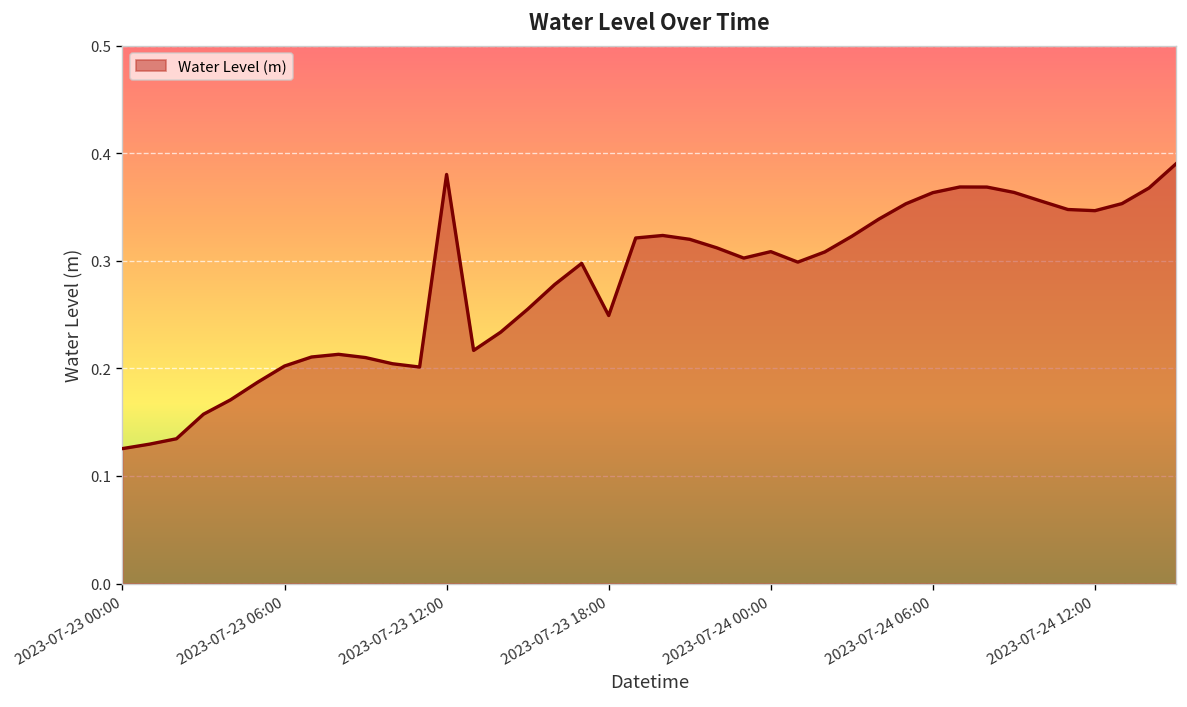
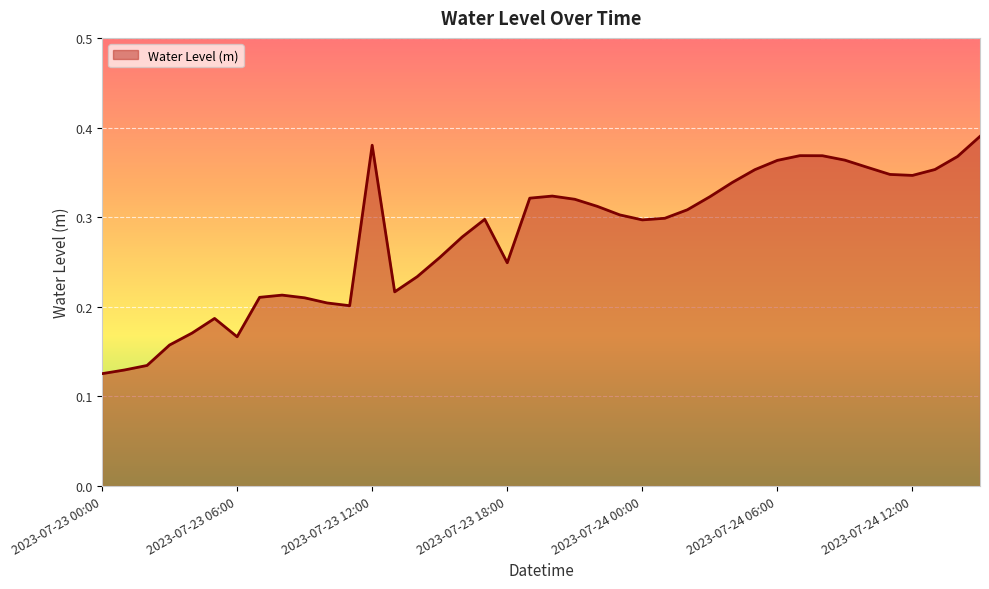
  {
    "2023-07-23 00:00": 0.13,
-   "2023-07-23 06:00": 0.20,
+   "2023-07-23 06:00": 0.17,
    "2023-07-23 12:00": 0.38,
    "2023-07-23 18:00": 0.25,
-   "2023-07-24 00:00": 0.31,
+   "2023-07-24 00:00": 0.30,
    "2023-07-24 06:00": 0.36,
    "2023-07-24 12:00": 0.35
  }
